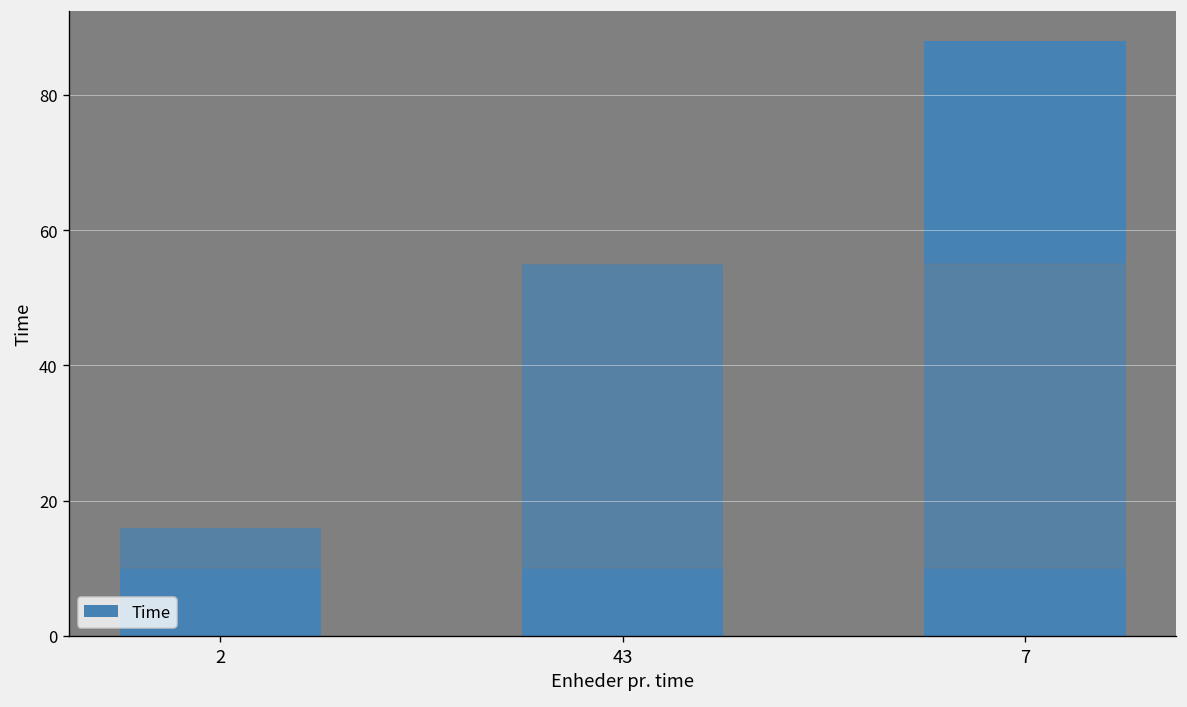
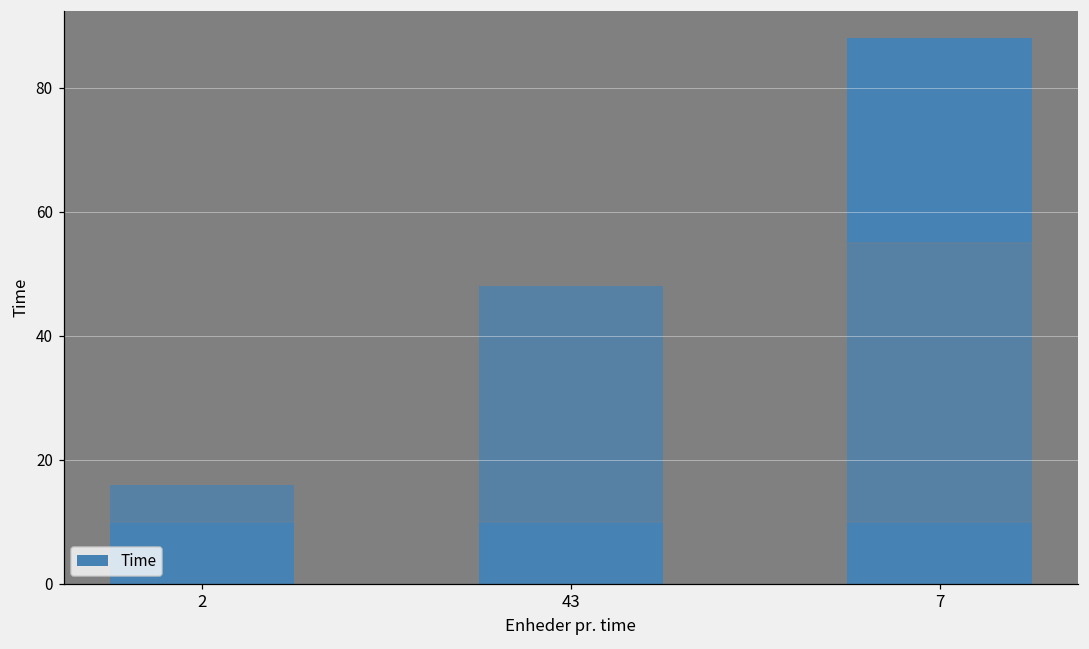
  {
    "2": 16,
-   "43": 55,
+   "43": 48,
    "7": 88
  }
